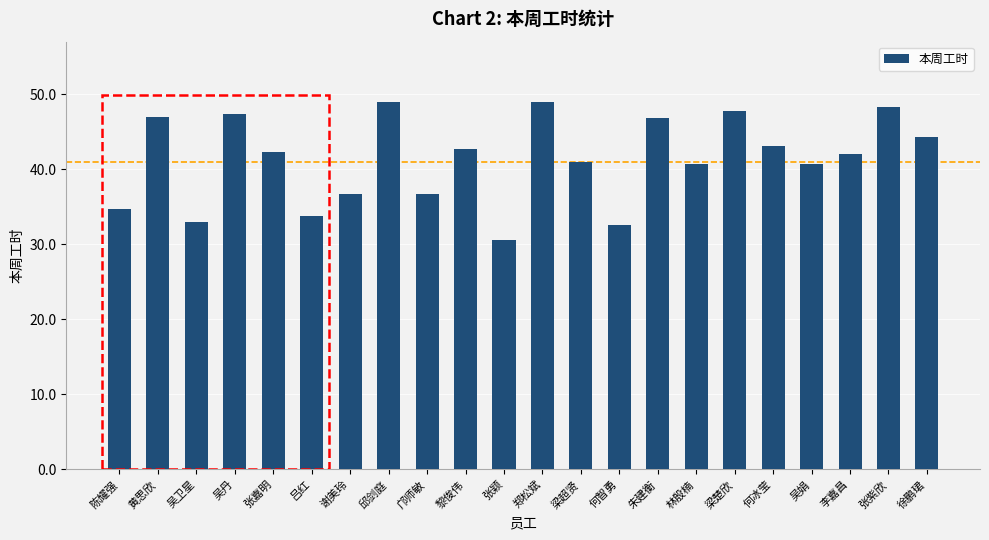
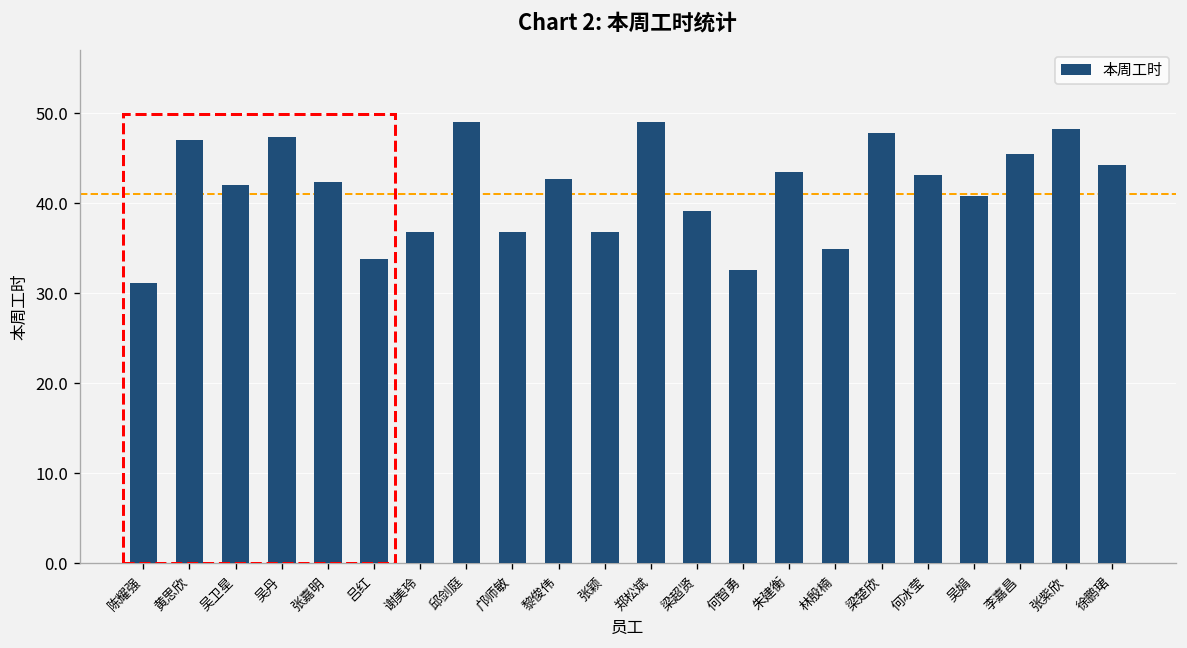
  {
-   "陈耀强": 35,
+   "陈耀强": 31,
    "黄思欣": 47,
-   "吴卫星": 33,
+   "吴卫星": 42,
    "吴丹": 47,
    "张嘉明": 42,
    "吕红": 34,
    "谢美玲": 37,
    "邱剑庭": 49,
    "邝师敏": 37,
    "黎俊伟": 43,
-   "张颖": 31,
+   "张颖": 37,
    "郑松斌": 49,
-   "梁超贤": 41,
+   "梁超贤": 39,
    "何智勇": 33,
-   "朱建衡": 47,
-   "林殷楠": 41,
+   "朱建衡": 44,
+   "林殷楠": 35,
    "梁楚欣": 48,
    "何冰莹": 43,
    "吴娟": 41,
-   "李嘉昌": 42,
+   "李嘉昌": 46,
    "张紫欣": 48,
    "徐鹏珺": 44
  }
